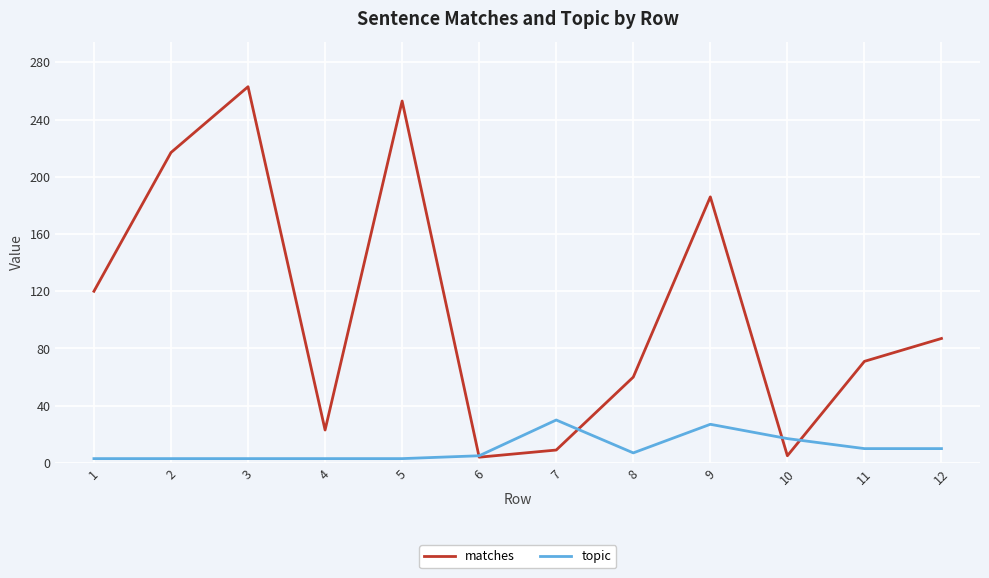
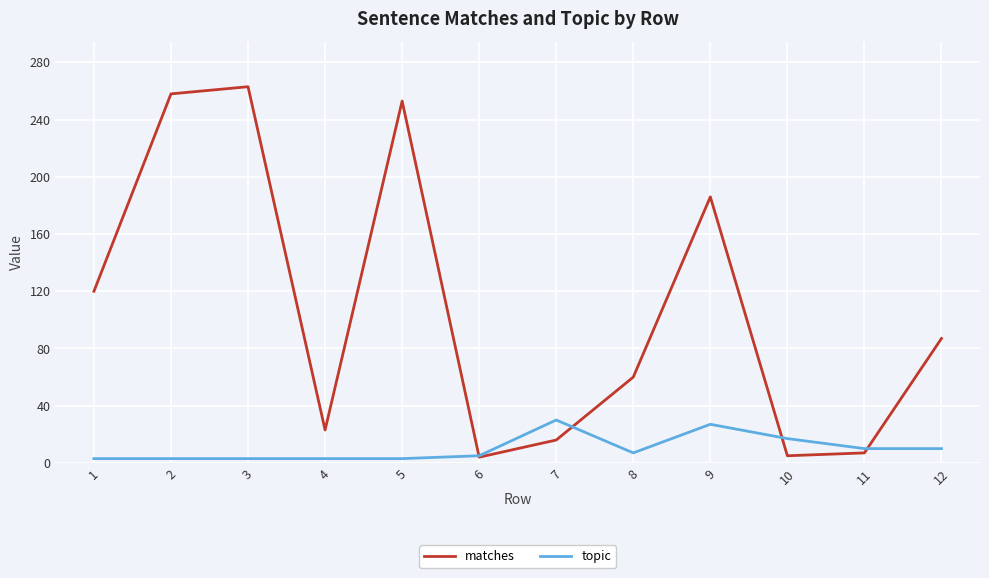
  {
    "matches": {
      "1": 120,
-     "2": 217,
+     "2": 258,
      "3": 263,
      "4": 23,
      "5": 253,
-     "7": 9,
+     "7": 16,
      "8": 60,
      "9": 186,
      "10": 5,
-     "11": 71,
+     "11": 7,
      "12": 87
    },
    "topic": {
      "1": 3,
      "2": 3,
      "3": 3,
      "4": 3,
      "5": 3,
      "7": 30,
      "8": 7,
      "9": 27,
      "10": 17,
      "11": 10,
      "12": 10
    }
  }
